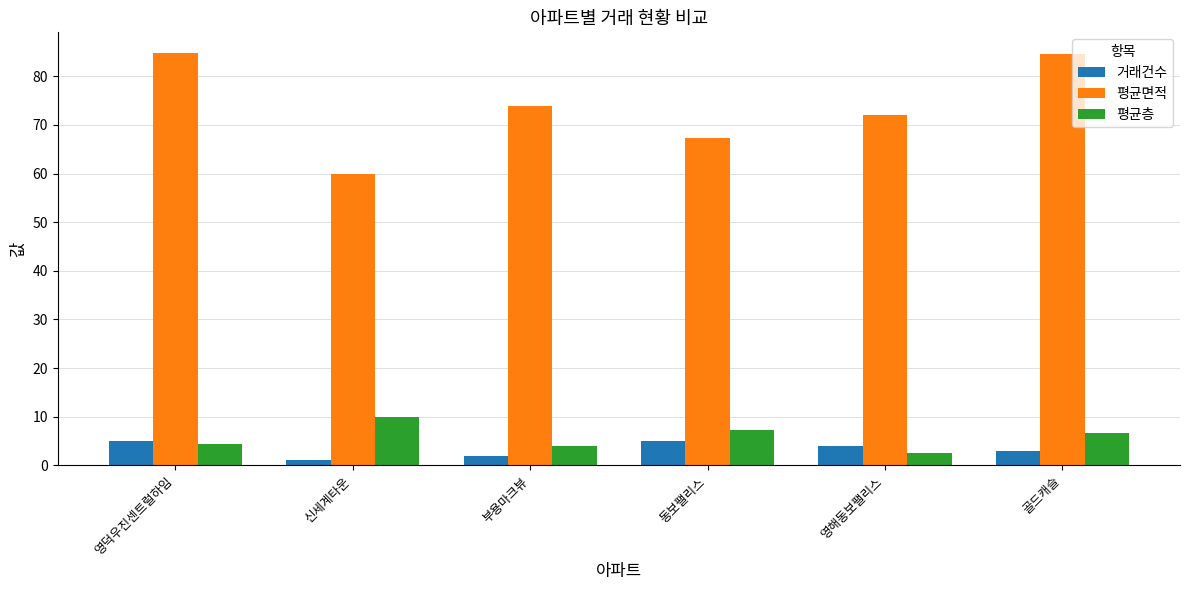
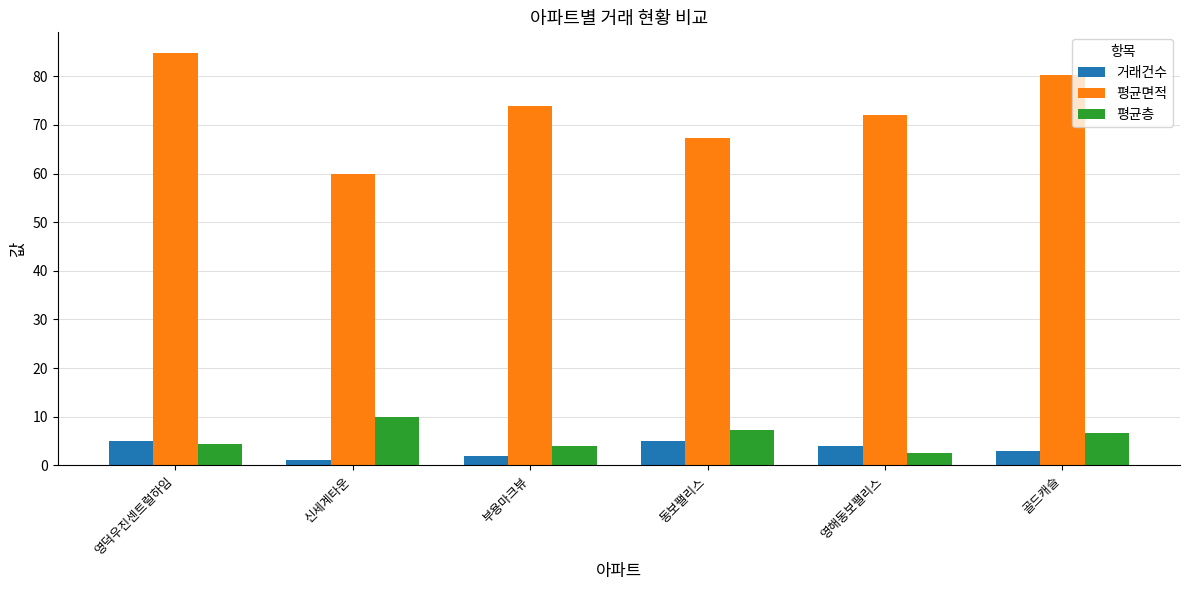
  {
    "거래건수": {
      "영덕우진센트럴하임": 5,
      "신세계타운": 1,
      "부용마크뷰": 2,
      "동보팰리스": 5,
      "영해동보팰리스": 4,
      "골드캐슬": 3
    },
    "평균면적": {
      "영덕우진센트럴하임": 85,
      "신세계타운": 60,
      "부용마크뷰": 74,
      "동보팰리스": 67,
      "영해동보팰리스": 72,
-     "골드캐슬": 84
+     "골드캐슬": 80
    },
    "평균층": {
      "영덕우진센트럴하임": 4,
      "신세계타운": 10,
      "부용마크뷰": 4,
      "동보팰리스": 7,
      "영해동보팰리스": 3,
      "골드캐슬": 7
    }
  }
